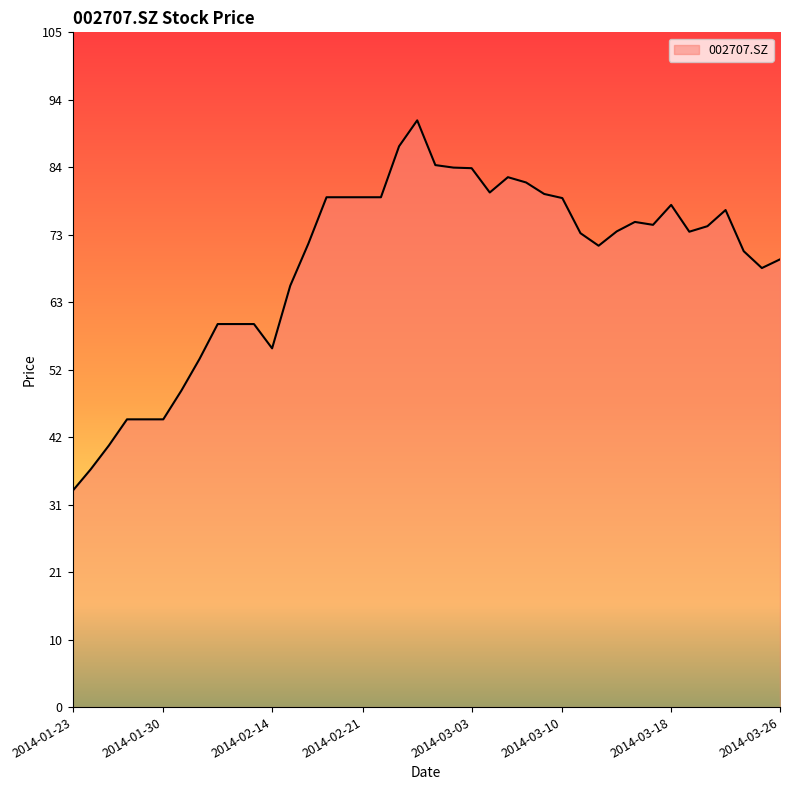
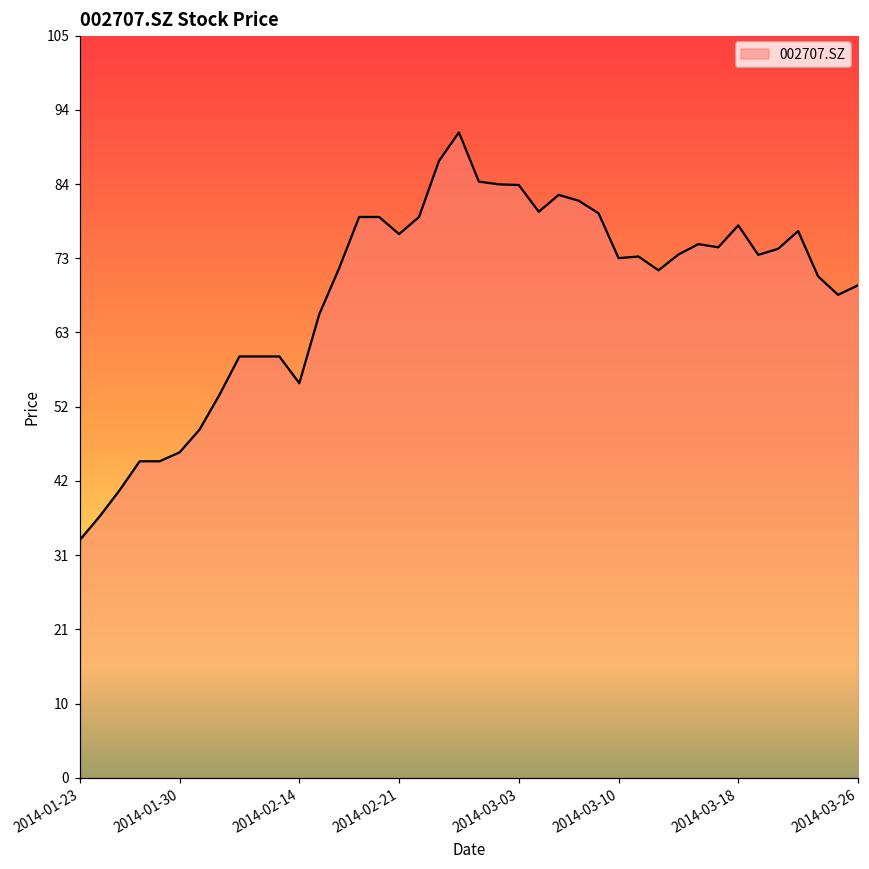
  {
    "2014-01-23": 34,
-   "2014-01-30": 45,
+   "2014-01-30": 46,
    "2014-02-14": 56,
-   "2014-02-21": 79,
+   "2014-02-21": 77,
    "2014-03-03": 84,
-   "2014-03-10": 79,
+   "2014-03-10": 73,
    "2014-03-18": 78,
    "2014-03-26": 70
  }
